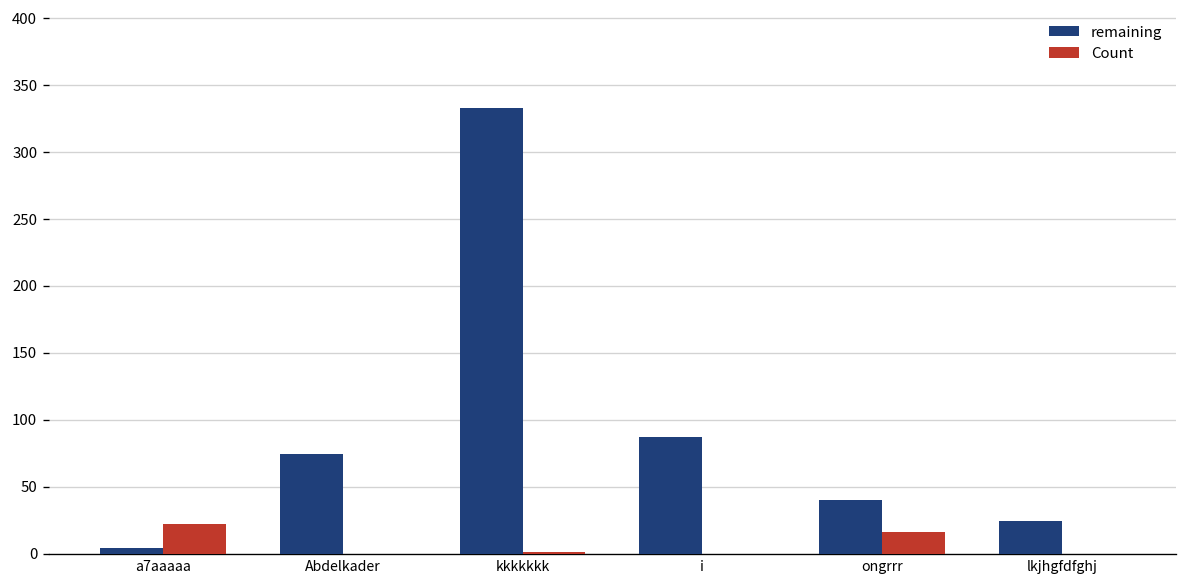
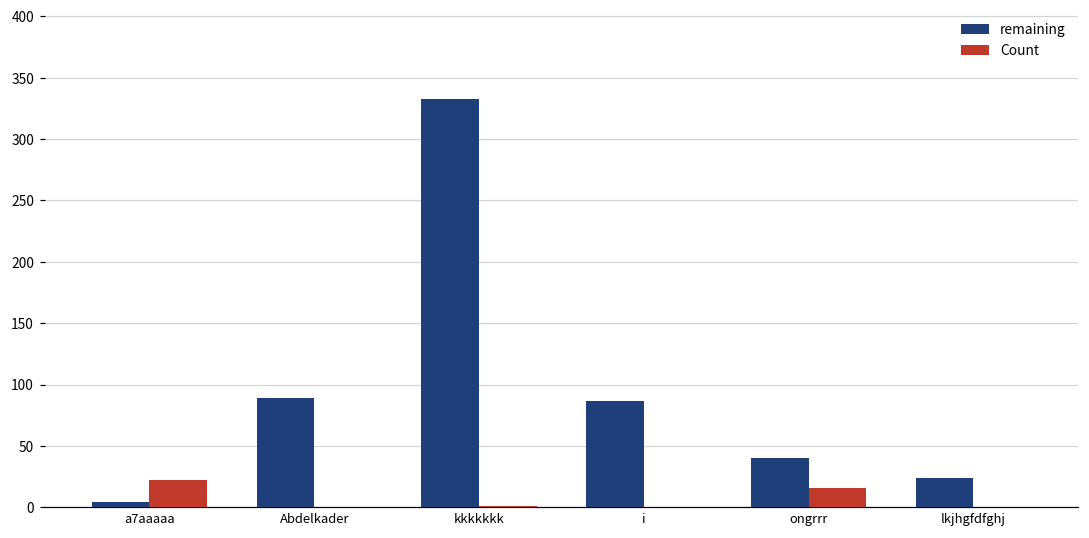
  {
    "remaining": {
      "a7aaaaa": 4,
-     "Abdelkader": 74,
+     "Abdelkader": 89,
      "kkkkkkk": 333,
      "i": 87,
      "ongrrr": 40,
      "lkjhgfdfghj": 24
    },
    "Count": {
      "a7aaaaa": 22,
      "Abdelkader": 0,
      "i": 0,
      "ongrrr": 16,
      "lkjhgfdfghj": 0
    }
  }
